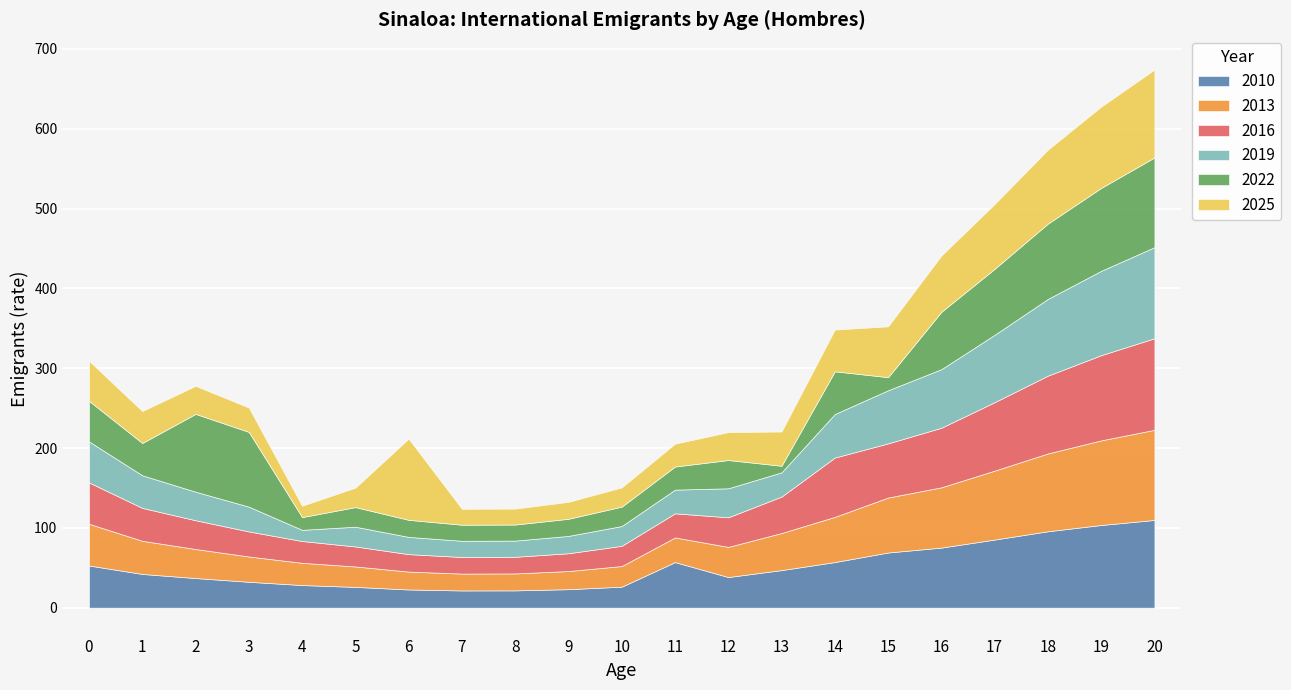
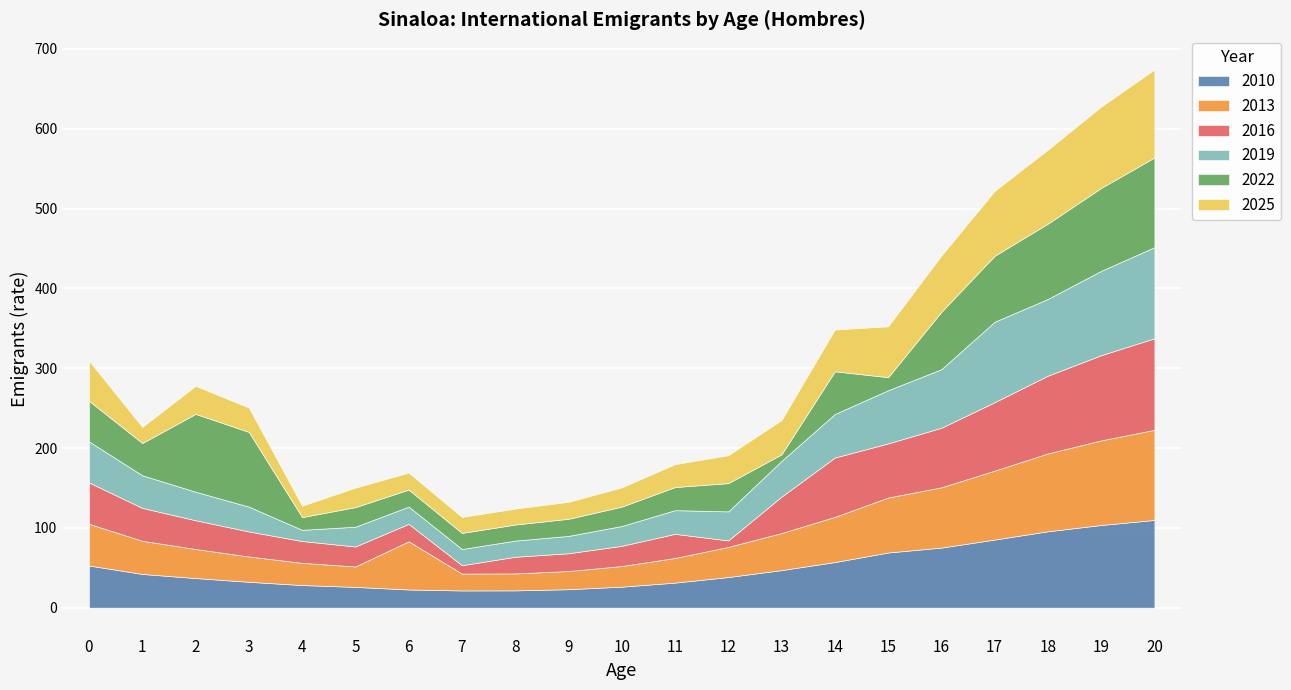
  {
    "2010": {
      "0": 50,
      "1": 40,
      "2": 40,
      "3": 30,
      "4": 30,
      "5": 30,
      "6": 20,
      "7": 20,
      "8": 20,
      "9": 20,
      "10": 30,
-     "11": 60,
+     "11": 30,
      "12": 40,
      "13": 50,
      "14": 60,
      "15": 70,
      "16": 80,
      "17": 90,
      "18": 100,
      "19": 100,
      "20": 110
    },
    "2013": {
      "0": 50,
      "1": 40,
      "2": 40,
      "3": 30,
      "4": 30,
      "5": 30,
-     "6": 20,
+     "6": 60,
      "7": 20,
      "8": 20,
      "9": 20,
      "10": 30,
      "11": 30,
      "12": 40,
      "13": 50,
      "14": 60,
      "15": 70,
      "16": 80,
      "17": 90,
      "18": 100,
      "19": 110,
      "20": 110
    },
    "2016": {
      "0": 50,
      "1": 40,
      "2": 40,
      "3": 30,
      "4": 30,
      "5": 30,
      "6": 20,
-     "7": 20,
+     "7": 10,
      "8": 20,
      "9": 20,
      "10": 30,
      "11": 30,
-     "12": 40,
+     "12": 10,
      "13": 50,
      "14": 70,
      "15": 70,
      "16": 70,
      "17": 90,
      "18": 100,
      "19": 110,
      "20": 110
    },
    "2019": {
      "0": 50,
      "1": 40,
      "2": 40,
      "3": 30,
      "4": 10,
      "5": 20,
      "6": 20,
      "7": 20,
      "8": 20,
      "9": 20,
      "10": 20,
      "11": 30,
      "12": 40,
-     "13": 30,
+     "13": 40,
      "14": 50,
      "15": 70,
      "16": 70,
-     "17": 80,
+     "17": 100,
      "18": 100,
      "19": 110,
      "20": 110
    },
    "2022": {
      "0": 50,
      "1": 40,
      "2": 100,
      "3": 90,
      "4": 20,
      "5": 20,
      "6": 20,
      "7": 20,
      "8": 20,
      "9": 20,
      "10": 20,
      "11": 30,
      "12": 40,
      "13": 10,
      "14": 50,
      "15": 20,
      "16": 70,
      "17": 80,
      "18": 90,
      "19": 100,
      "20": 110
    },
    "2025": {
      "0": 50,
-     "1": 40,
+     "1": 20,
      "2": 40,
      "3": 30,
      "4": 10,
      "5": 20,
-     "6": 100,
+     "6": 20,
      "7": 20,
      "8": 20,
      "9": 20,
      "10": 20,
      "11": 30,
      "12": 30,
      "13": 40,
      "14": 50,
      "15": 60,
      "16": 70,
      "17": 80,
      "18": 90,
      "19": 100,
      "20": 110
    }
  }
